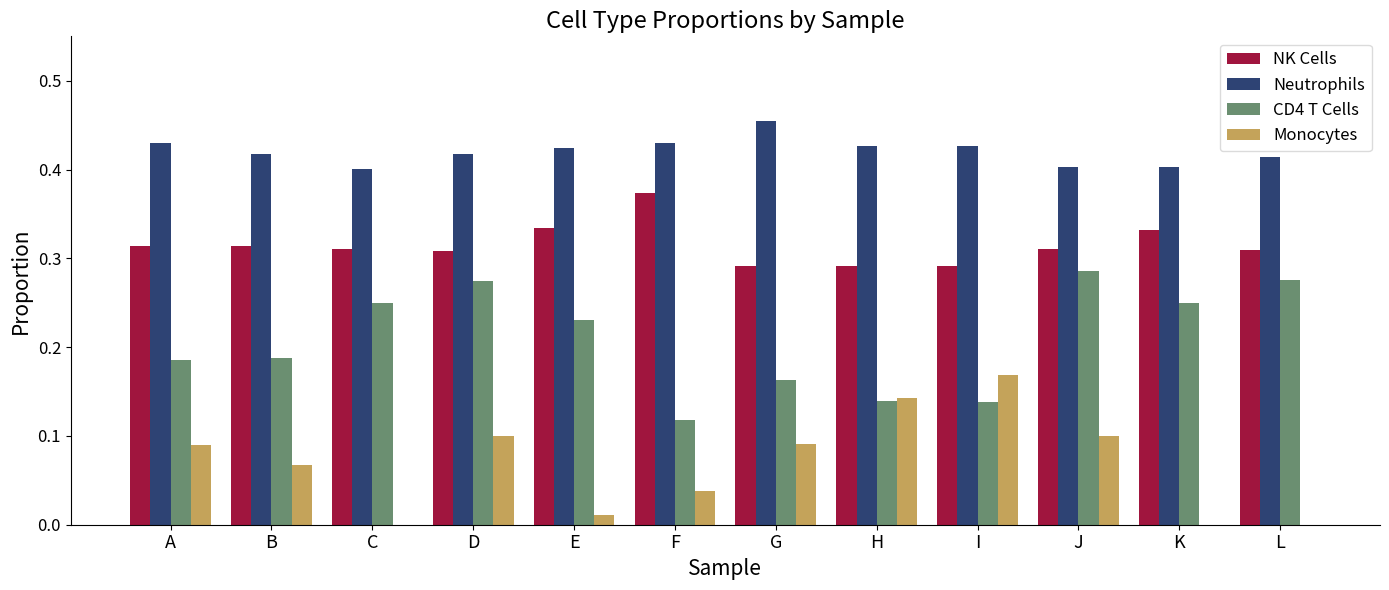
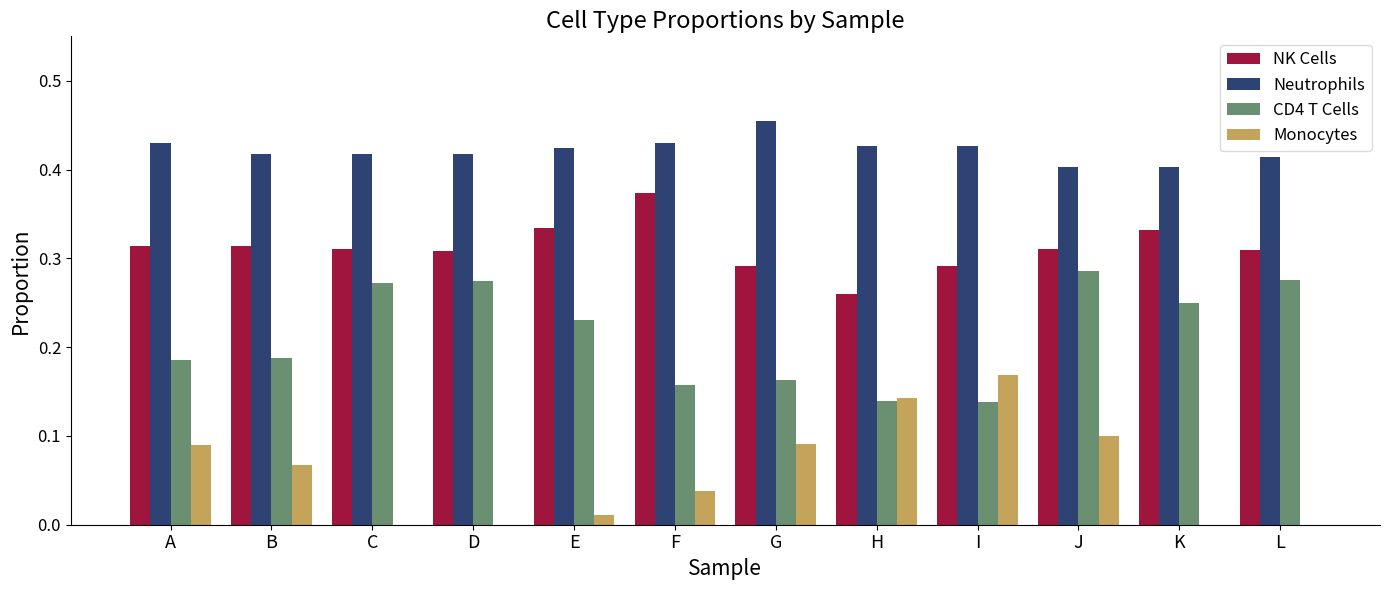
  {
    "NK Cells": {
      "A": 0.31,
      "B": 0.31,
      "C": 0.31,
      "D": 0.31,
      "E": 0.33,
      "F": 0.37,
      "G": 0.29,
-     "H": 0.29,
+     "H": 0.26,
      "I": 0.29,
      "J": 0.31,
      "K": 0.33,
      "L": 0.31
    },
    "Neutrophils": {
      "A": 0.43,
      "B": 0.42,
-     "C": 0.40,
+     "C": 0.42,
      "D": 0.42,
      "E": 0.42,
      "F": 0.43,
      "G": 0.45,
      "H": 0.43,
      "I": 0.43,
      "J": 0.40,
      "K": 0.40,
      "L": 0.41
    },
    "CD4 T Cells": {
      "A": 0.19,
      "B": 0.19,
-     "C": 0.25,
+     "C": 0.27,
      "D": 0.27,
      "E": 0.23,
-     "F": 0.12,
+     "F": 0.16,
      "G": 0.16,
      "H": 0.14,
      "I": 0.14,
      "J": 0.29,
      "K": 0.25,
      "L": 0.28
    },
    "Monocytes": {
      "A": 0.09,
      "B": 0.07,
      "C": 0.0,
-     "D": 0.1,
+     "D": 0.0,
      "E": 0.01,
      "F": 0.04,
      "G": 0.09,
      "H": 0.14,
      "I": 0.17,
      "J": 0.1,
      "K": 0.0,
      "L": 0.0
    }
  }
